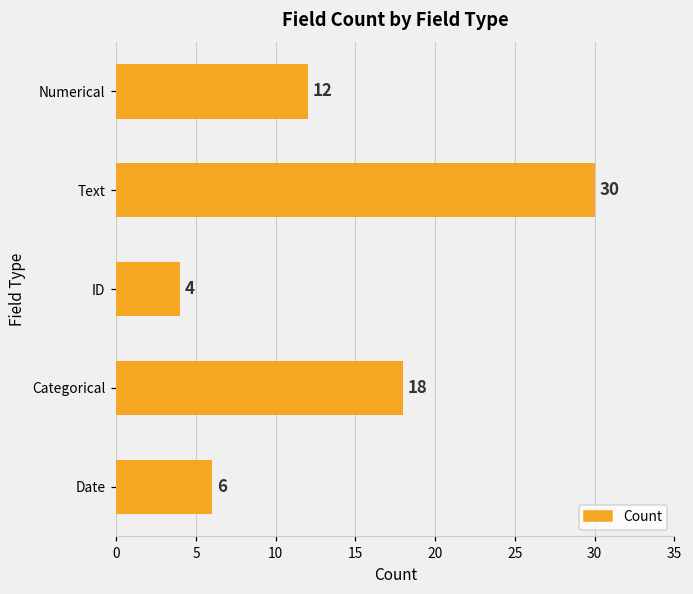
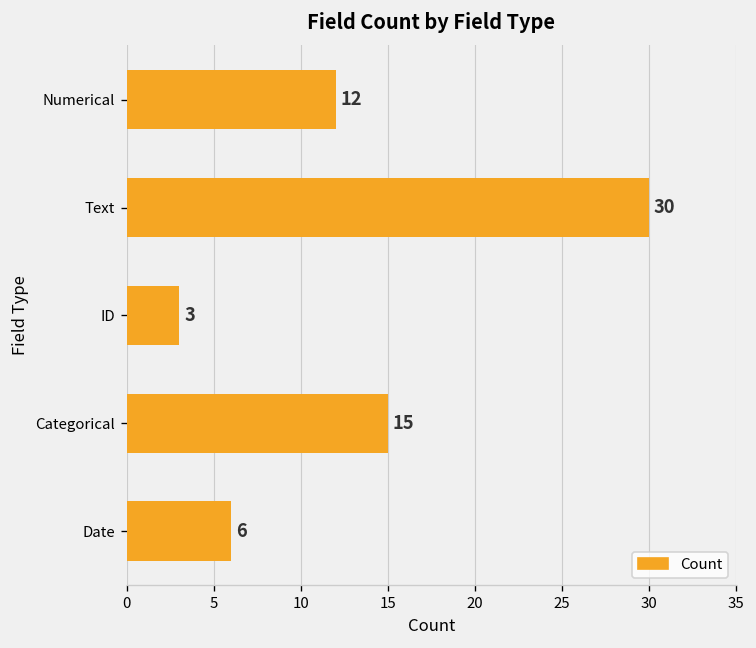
  {
    "Numerical": 12,
    "Text": 30,
-   "ID": 4,
-   "Categorical": 18,
+   "ID": 3,
+   "Categorical": 15,
    "Date": 6
  }
